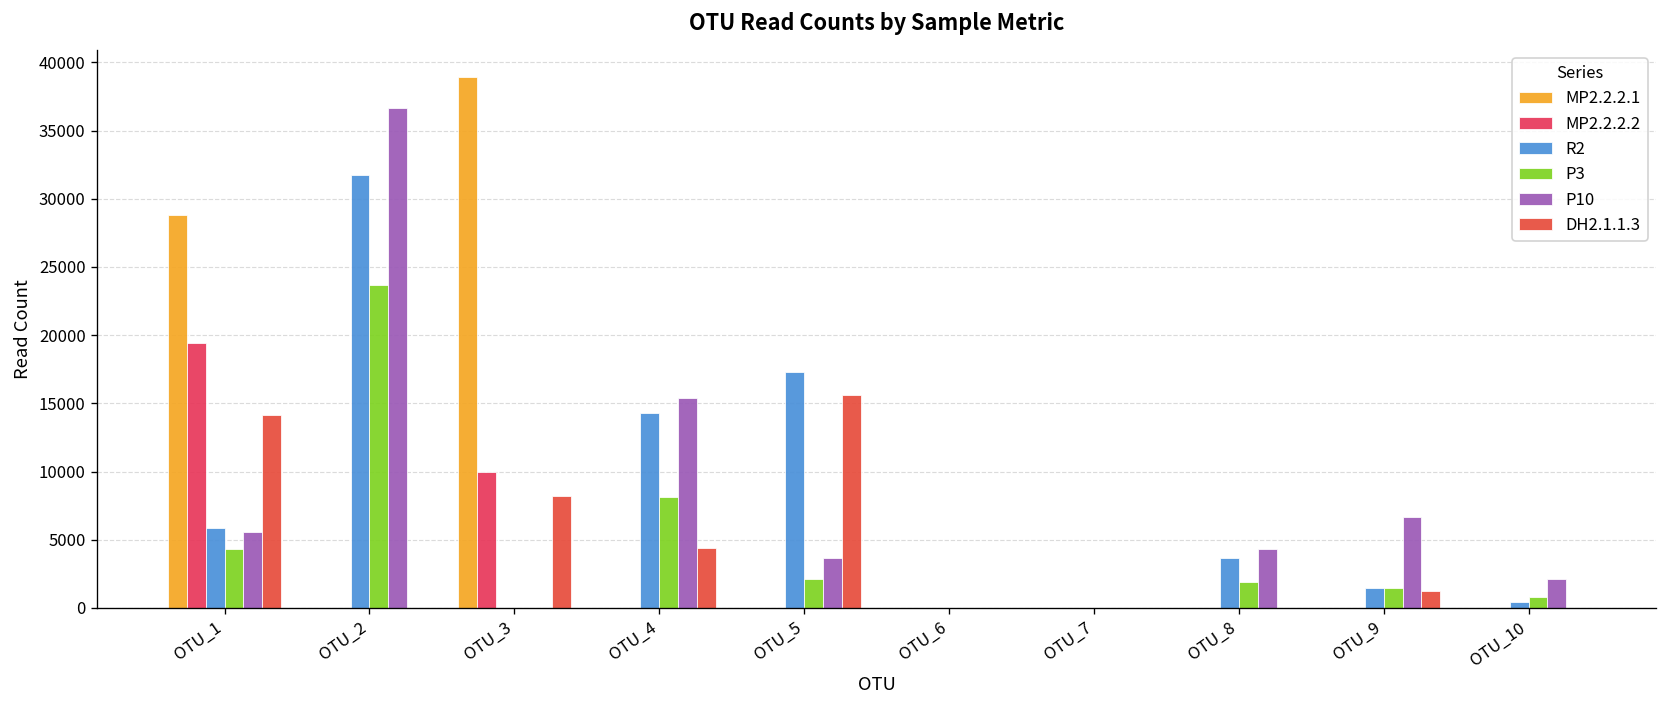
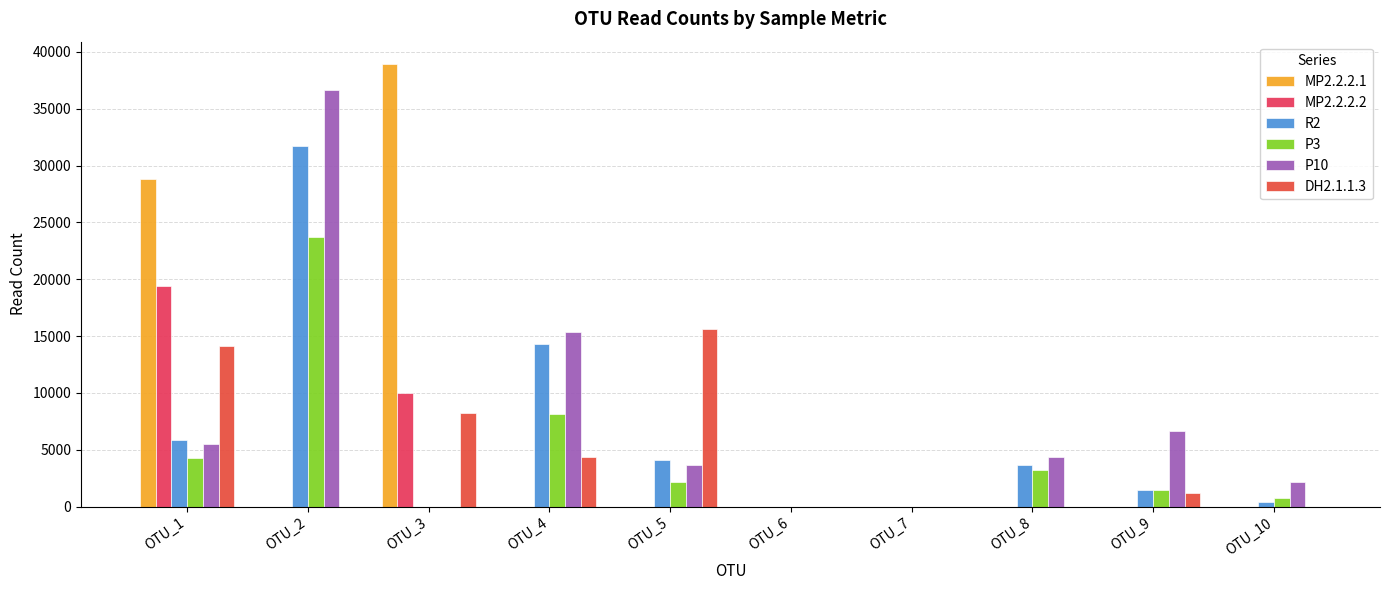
  {
    "MP2.2.2.1": {
      "OTU_1": 28800,
      "OTU_2": 0,
      "OTU_3": 39000,
      "OTU_4": 0,
      "OTU_5": 0,
      "OTU_6": 0,
      "OTU_7": 0,
      "OTU_8": 0,
      "OTU_9": 0,
      "OTU_10": 0
    },
    "R2": {
      "OTU_1": 5800,
      "OTU_2": 31700,
      "OTU_3": 0,
      "OTU_4": 14300,
-     "OTU_5": 17300,
+     "OTU_5": 4100,
      "OTU_6": 0,
      "OTU_7": 0,
      "OTU_8": 3700,
      "OTU_9": 1400,
      "OTU_10": 400
    },
    "P3": {
      "OTU_1": 4300,
      "OTU_2": 23700,
      "OTU_3": 0,
      "OTU_4": 8200,
      "OTU_5": 2100,
      "OTU_6": 0,
      "OTU_7": 0,
-     "OTU_8": 1900,
+     "OTU_8": 3200,
      "OTU_9": 1500,
      "OTU_10": 800
    },
    "P10": {
      "OTU_1": 5500,
      "OTU_2": 36600,
      "OTU_3": 0,
      "OTU_4": 15400,
      "OTU_5": 3700,
      "OTU_6": 0,
      "OTU_7": 0,
      "OTU_8": 4300,
      "OTU_9": 6600,
      "OTU_10": 2100
    }
  }
